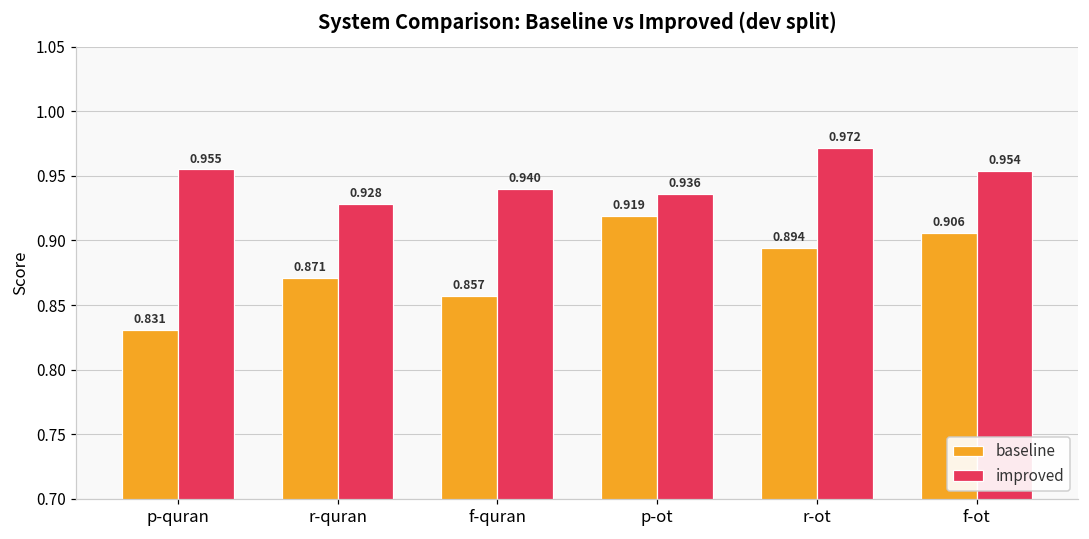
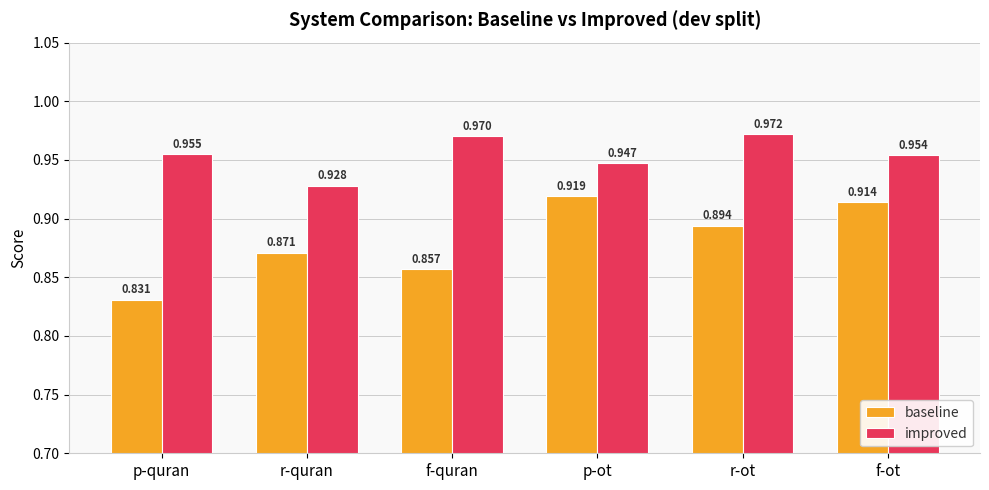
  {
    "baseline": {
      "p-quran": 0.831,
      "r-quran": 0.871,
      "f-quran": 0.857,
      "p-ot": 0.919,
      "r-ot": 0.894,
-     "f-ot": 0.906
+     "f-ot": 0.914
    },
    "improved": {
      "p-quran": 0.955,
      "r-quran": 0.928,
-     "f-quran": 0.940,
-     "p-ot": 0.936,
+     "f-quran": 0.970,
+     "p-ot": 0.947,
      "r-ot": 0.972,
      "f-ot": 0.954
    }
  }
